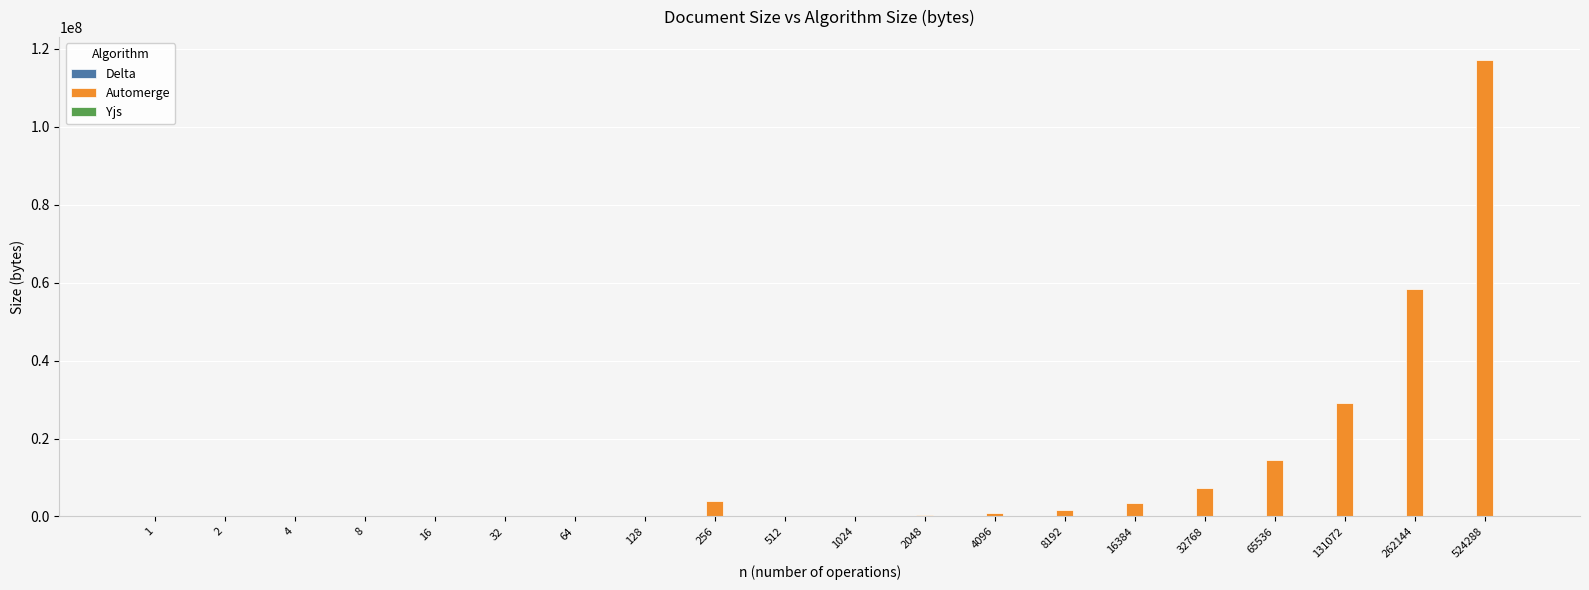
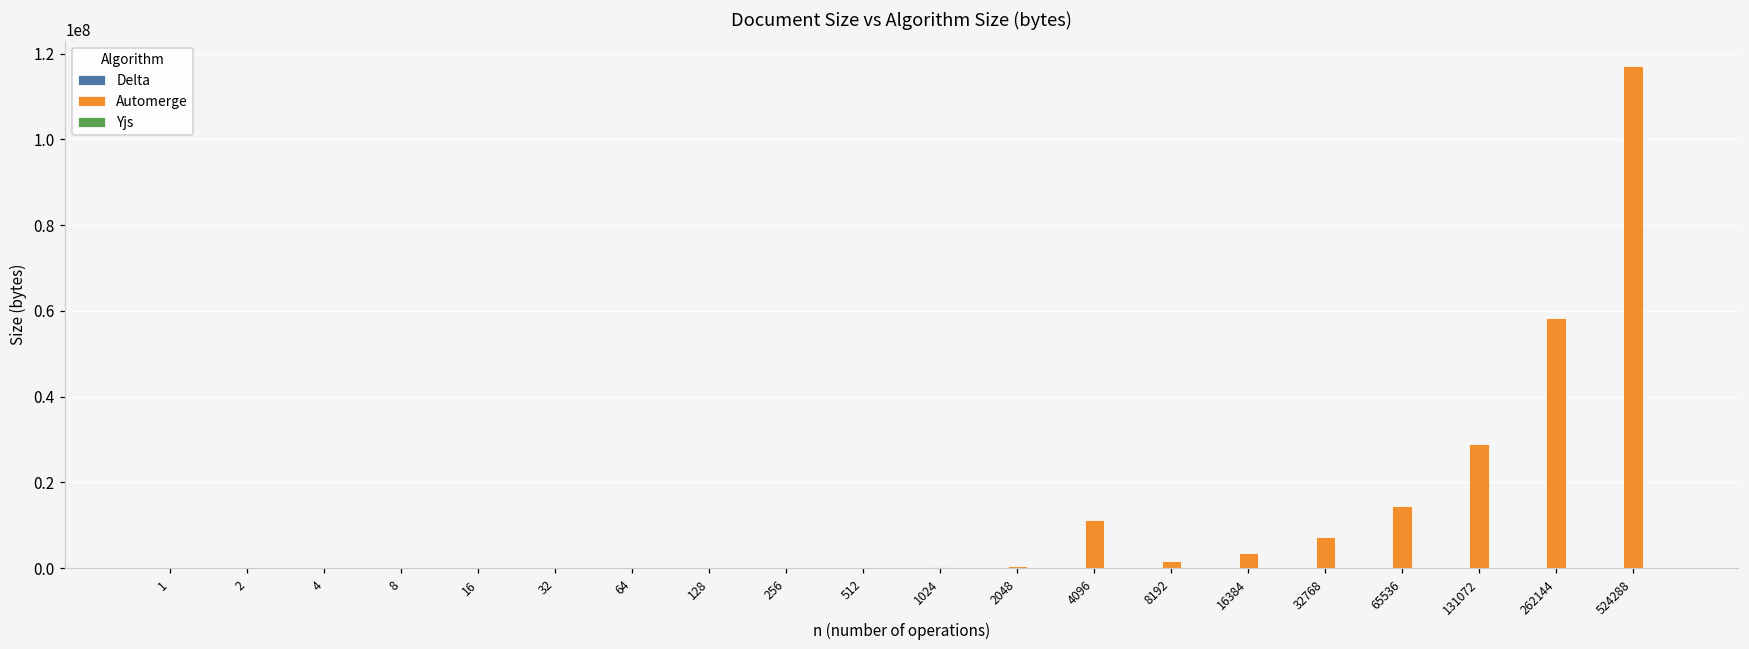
  {
    "Automerge": {
-     "256": 4000000,
-     "4096": 1000000,
+     "256": 0,
+     "4096": 11000000,
      "8192": 2000000,
      "16384": 4000000,
      "32768": 7000000,
      "65536": 14000000,
      "131072": 29000000,
      "262144": 58000000,
      "524288": 117000000
    }
  }
